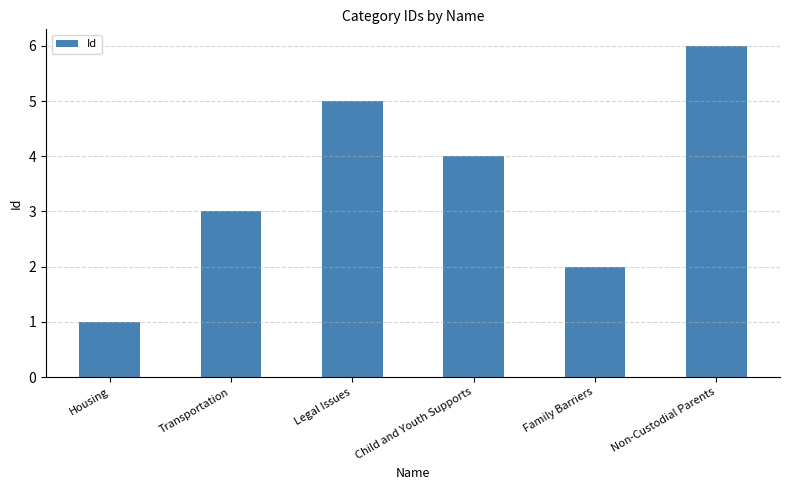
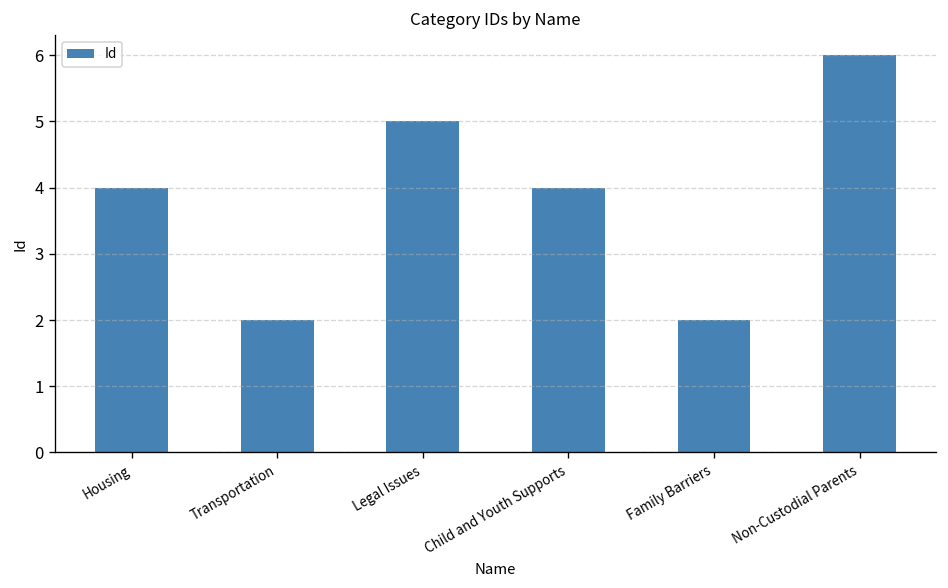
  {
-   "Housing": 1,
-   "Transportation": 3,
+   "Housing": 4,
+   "Transportation": 2,
    "Legal Issues": 5,
    "Child and Youth Supports": 4,
    "Family Barriers": 2,
    "Non-Custodial Parents": 6
  }
